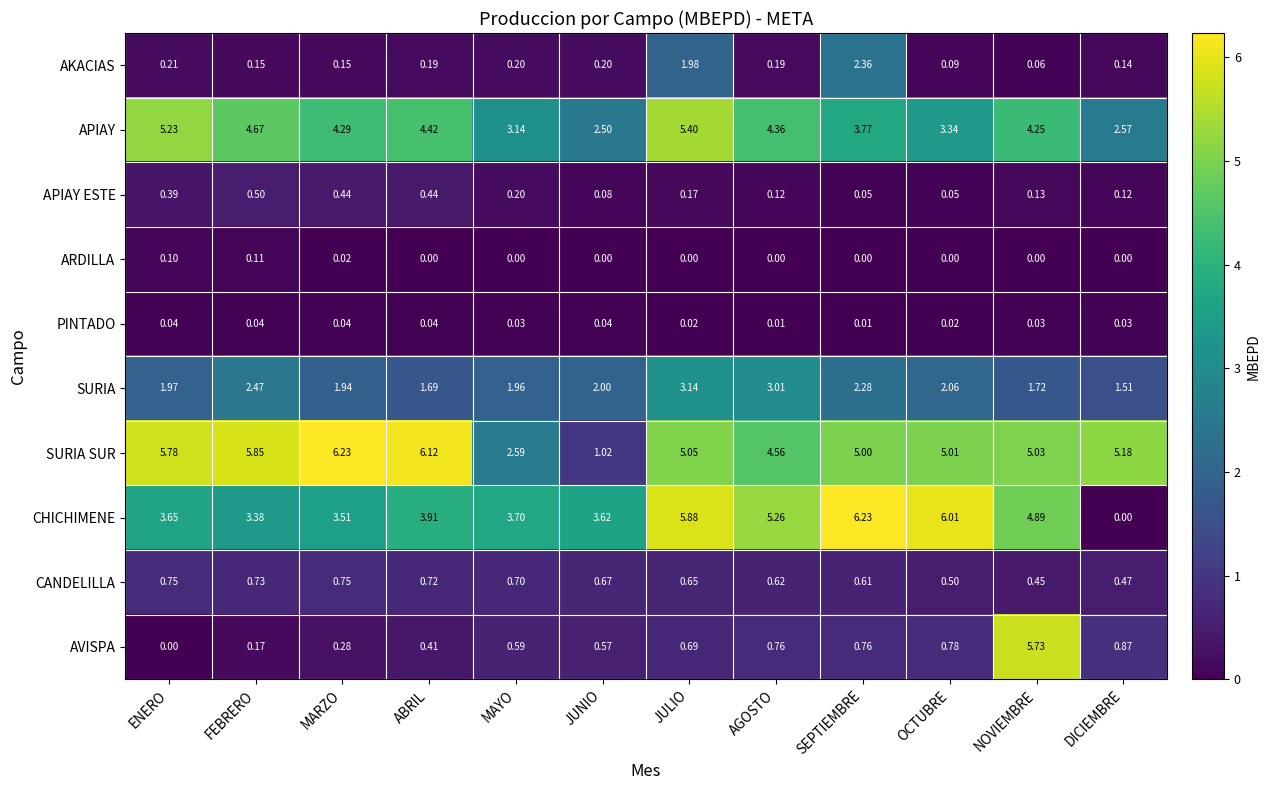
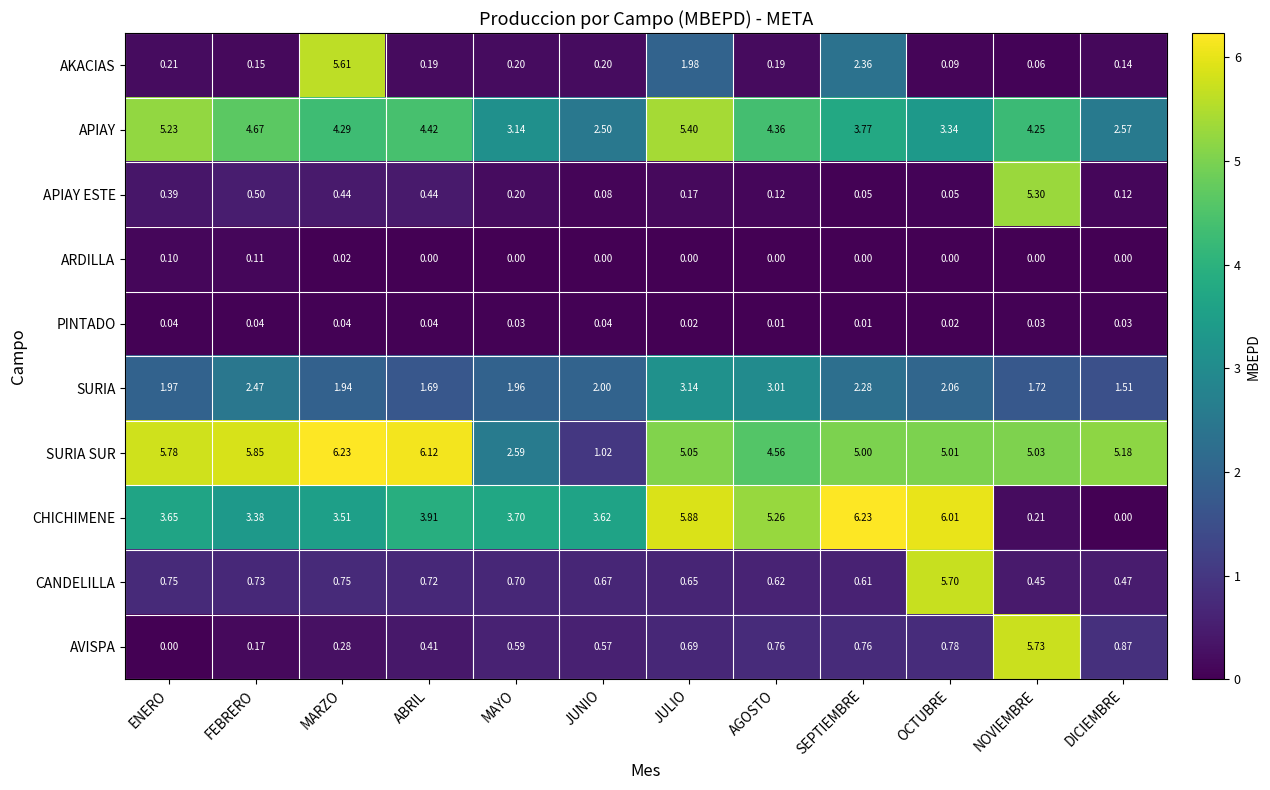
  {
    "AKACIAS": {
      "ENERO": 0.21,
      "FEBRERO": 0.15,
-     "MARZO": 0.15,
+     "MARZO": 5.61,
      "ABRIL": 0.19,
      "MAYO": 0.20,
      "JUNIO": 0.20,
      "JULIO": 1.98,
      "AGOSTO": 0.19,
      "SEPTIEMBRE": 2.36,
      "OCTUBRE": 0.09,
      "NOVIEMBRE": 0.06,
      "DICIEMBRE": 0.14
    },
    "APIAY": {
      "ENERO": 5.23,
      "FEBRERO": 4.67,
      "MARZO": 4.29,
      "ABRIL": 4.42,
      "MAYO": 3.14,
      "JUNIO": 2.50,
      "JULIO": 5.40,
      "AGOSTO": 4.36,
      "SEPTIEMBRE": 3.77,
      "OCTUBRE": 3.34,
      "NOVIEMBRE": 4.25,
      "DICIEMBRE": 2.57
    },
    "APIAY ESTE": {
      "ENERO": 0.39,
      "FEBRERO": 0.50,
      "MARZO": 0.44,
      "ABRIL": 0.44,
      "MAYO": 0.20,
      "JUNIO": 0.08,
      "JULIO": 0.17,
      "AGOSTO": 0.12,
      "SEPTIEMBRE": 0.05,
      "OCTUBRE": 0.05,
-     "NOVIEMBRE": 0.13,
+     "NOVIEMBRE": 5.30,
      "DICIEMBRE": 0.12
    },
    "ARDILLA": {
      "ENERO": 0.10,
      "FEBRERO": 0.11,
      "MARZO": 0.02,
      "ABRIL": 0.00,
      "MAYO": 0.00,
      "JUNIO": 0.00,
      "JULIO": 0.00,
      "AGOSTO": 0.00,
      "SEPTIEMBRE": 0.00,
      "OCTUBRE": 0.00,
      "NOVIEMBRE": 0.00,
      "DICIEMBRE": 0.00
    },
    "PINTADO": {
      "ENERO": 0.04,
      "FEBRERO": 0.04,
      "MARZO": 0.04,
      "ABRIL": 0.04,
      "MAYO": 0.03,
      "JUNIO": 0.04,
      "JULIO": 0.02,
      "AGOSTO": 0.01,
      "SEPTIEMBRE": 0.01,
      "OCTUBRE": 0.02,
      "NOVIEMBRE": 0.03,
      "DICIEMBRE": 0.03
    },
    "SURIA": {
      "ENERO": 1.97,
      "FEBRERO": 2.47,
      "MARZO": 1.94,
      "ABRIL": 1.69,
      "MAYO": 1.96,
      "JUNIO": 2.00,
      "JULIO": 3.14,
      "AGOSTO": 3.01,
      "SEPTIEMBRE": 2.28,
      "OCTUBRE": 2.06,
      "NOVIEMBRE": 1.72,
      "DICIEMBRE": 1.51
    },
    "SURIA SUR": {
      "ENERO": 5.78,
      "FEBRERO": 5.85,
      "MARZO": 6.23,
      "ABRIL": 6.12,
      "MAYO": 2.59,
      "JUNIO": 1.02,
      "JULIO": 5.05,
      "AGOSTO": 4.56,
      "SEPTIEMBRE": 5.00,
      "OCTUBRE": 5.01,
      "NOVIEMBRE": 5.03,
      "DICIEMBRE": 5.18
    },
    "CHICHIMENE": {
      "ENERO": 3.65,
      "FEBRERO": 3.38,
      "MARZO": 3.51,
      "ABRIL": 3.91,
      "MAYO": 3.70,
      "JUNIO": 3.62,
      "JULIO": 5.88,
      "AGOSTO": 5.26,
      "SEPTIEMBRE": 6.23,
      "OCTUBRE": 6.01,
-     "NOVIEMBRE": 4.89,
+     "NOVIEMBRE": 0.21,
      "DICIEMBRE": 0.00
    },
    "CANDELILLA": {
      "ENERO": 0.75,
      "FEBRERO": 0.73,
      "MARZO": 0.75,
      "ABRIL": 0.72,
      "MAYO": 0.70,
      "JUNIO": 0.67,
      "JULIO": 0.65,
      "AGOSTO": 0.62,
      "SEPTIEMBRE": 0.61,
-     "OCTUBRE": 0.50,
+     "OCTUBRE": 5.70,
      "NOVIEMBRE": 0.45,
      "DICIEMBRE": 0.47
    },
    "AVISPA": {
      "ENERO": 0.00,
      "FEBRERO": 0.17,
      "MARZO": 0.28,
      "ABRIL": 0.41,
      "MAYO": 0.59,
      "JUNIO": 0.57,
      "JULIO": 0.69,
      "AGOSTO": 0.76,
      "SEPTIEMBRE": 0.76,
      "OCTUBRE": 0.78,
      "NOVIEMBRE": 5.73,
      "DICIEMBRE": 0.87
    }
  }
